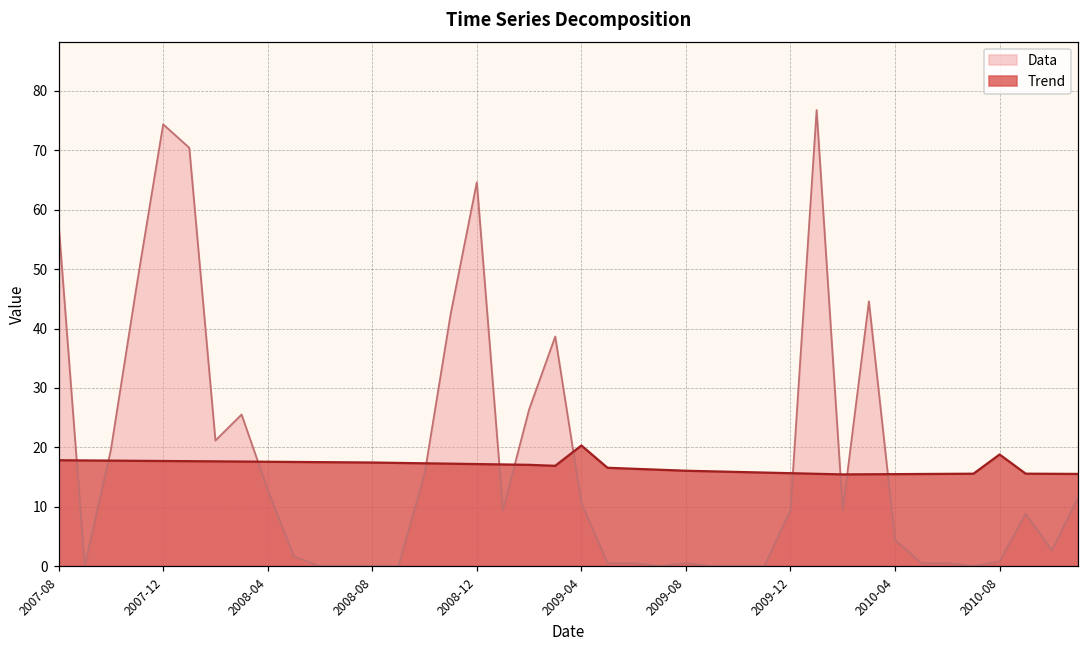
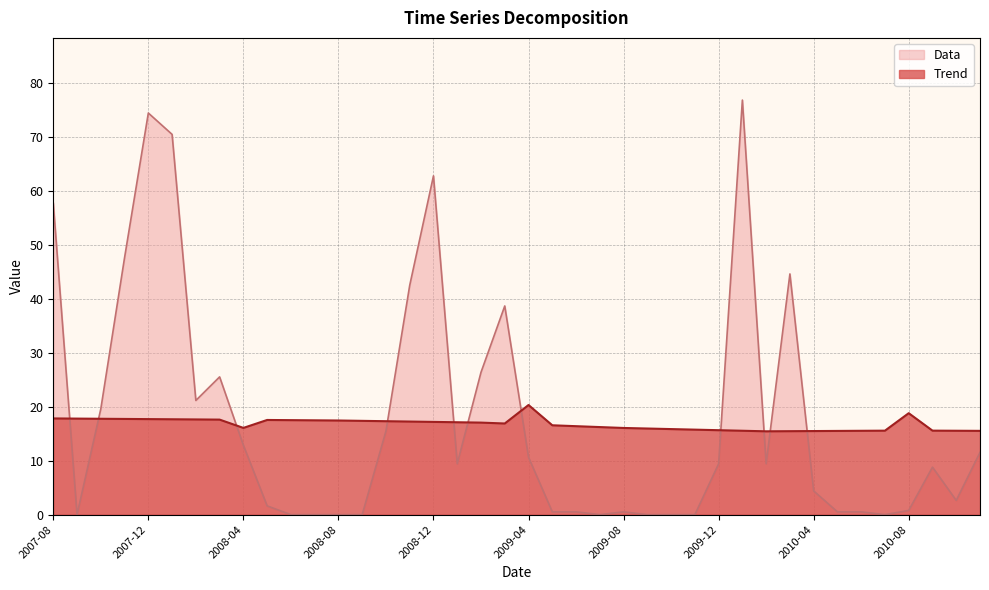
  {
    "Data": {
      "2007-08": 58,
      "2007-12": 74,
      "2008-04": 13,
      "2008-08": 0,
-     "2008-12": 65,
+     "2008-12": 63,
      "2009-04": 11,
      "2009-08": 1,
      "2009-12": 9,
      "2010-04": 4,
      "2010-08": 1
    },
    "Trend": {
      "2007-08": 18,
      "2007-12": 18,
-     "2008-04": 18,
+     "2008-04": 16,
      "2008-08": 17,
      "2008-12": 17,
      "2009-04": 20,
      "2009-08": 16,
      "2009-12": 16,
      "2010-04": 15,
      "2010-08": 19
    }
  }
